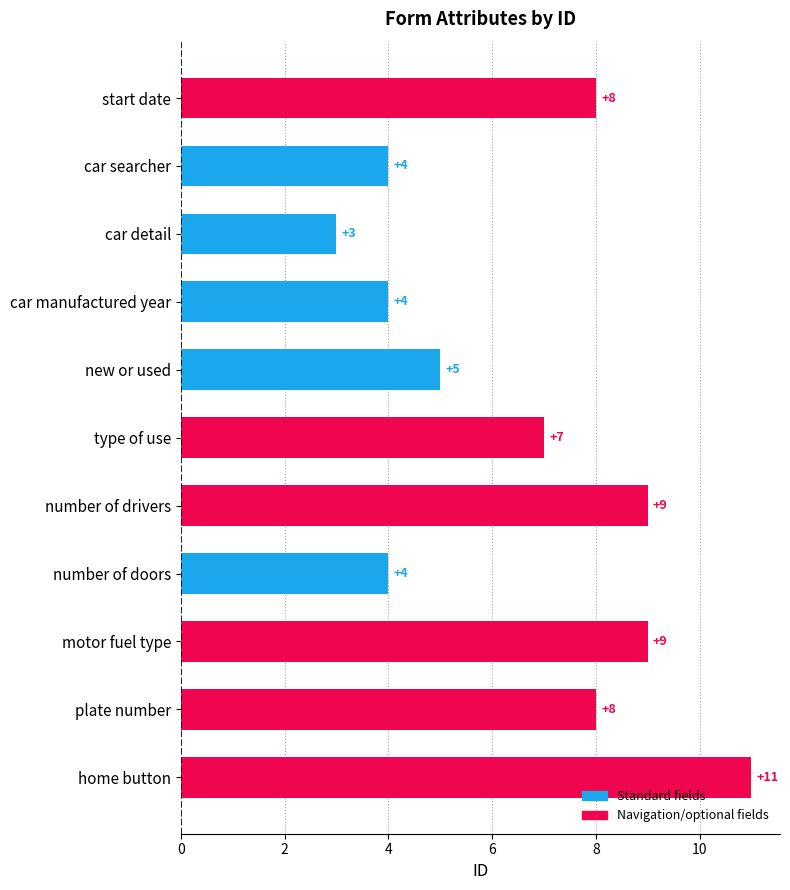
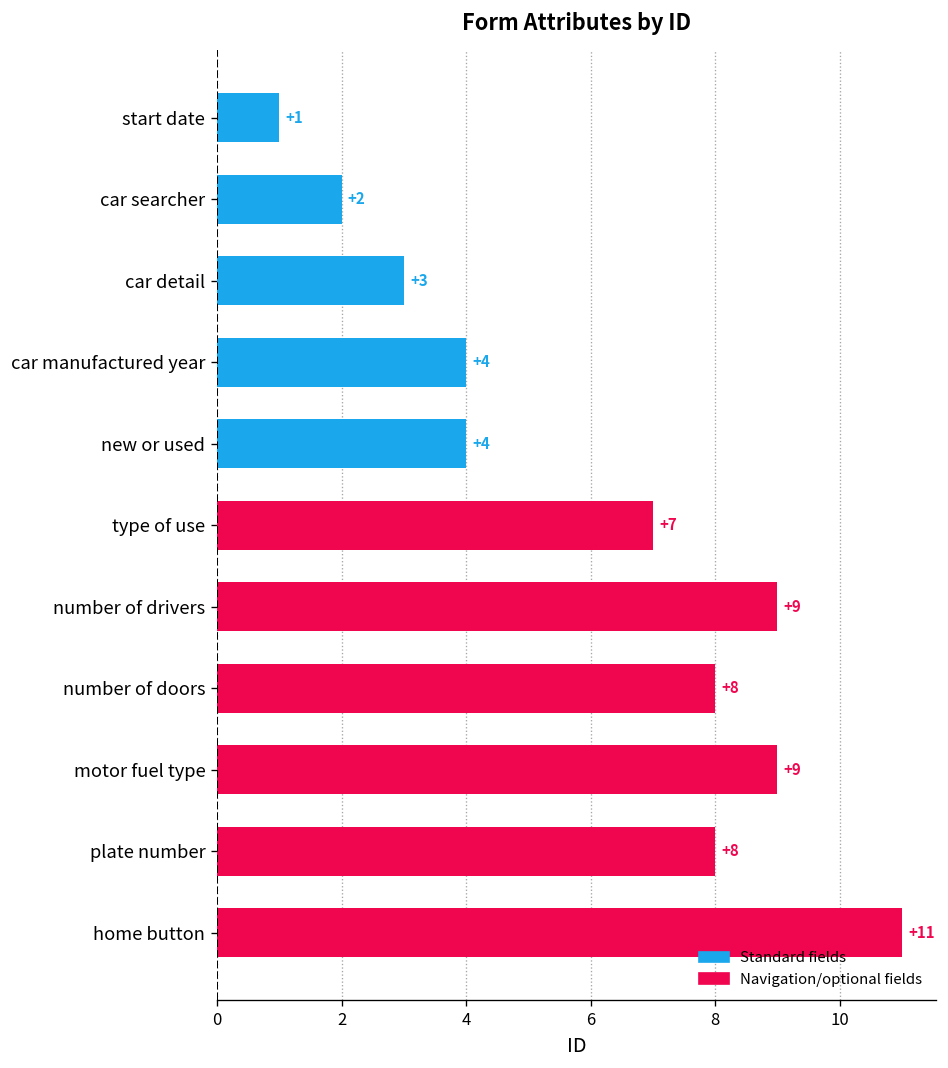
  {
-   "start date": "+8",
-   "car searcher": "+4",
+   "start date": "+1",
+   "car searcher": "+2",
    "car detail": "+3",
    "car manufactured year": "+4",
-   "new or used": "+5",
+   "new or used": "+4",
    "type of use": "+7",
    "number of drivers": "+9",
-   "number of doors": "+4",
+   "number of doors": "+8",
    "motor fuel type": "+9",
    "plate number": "+8",
    "home button": "+11"
  }
